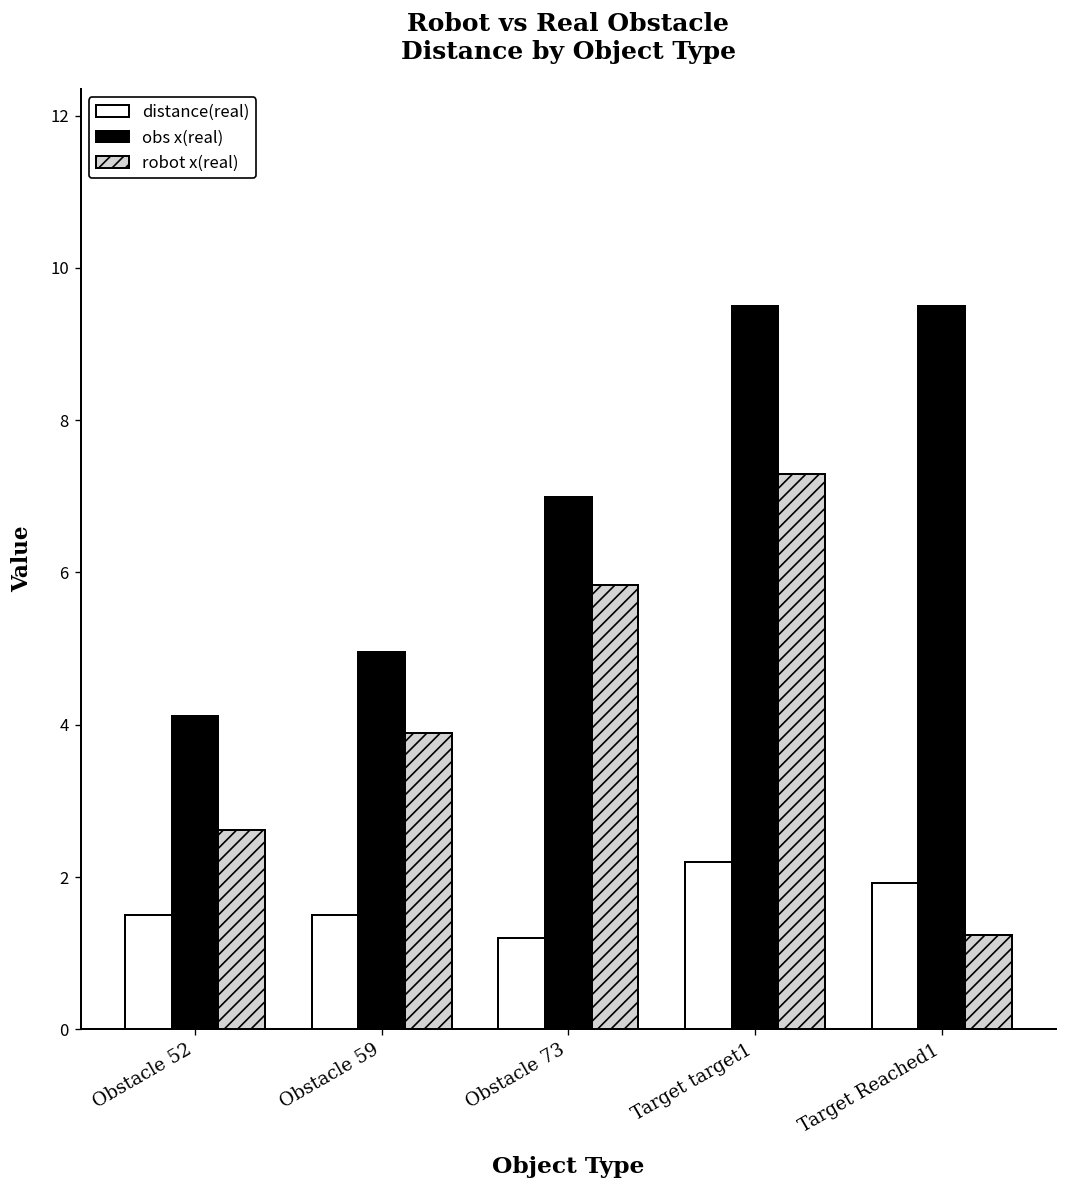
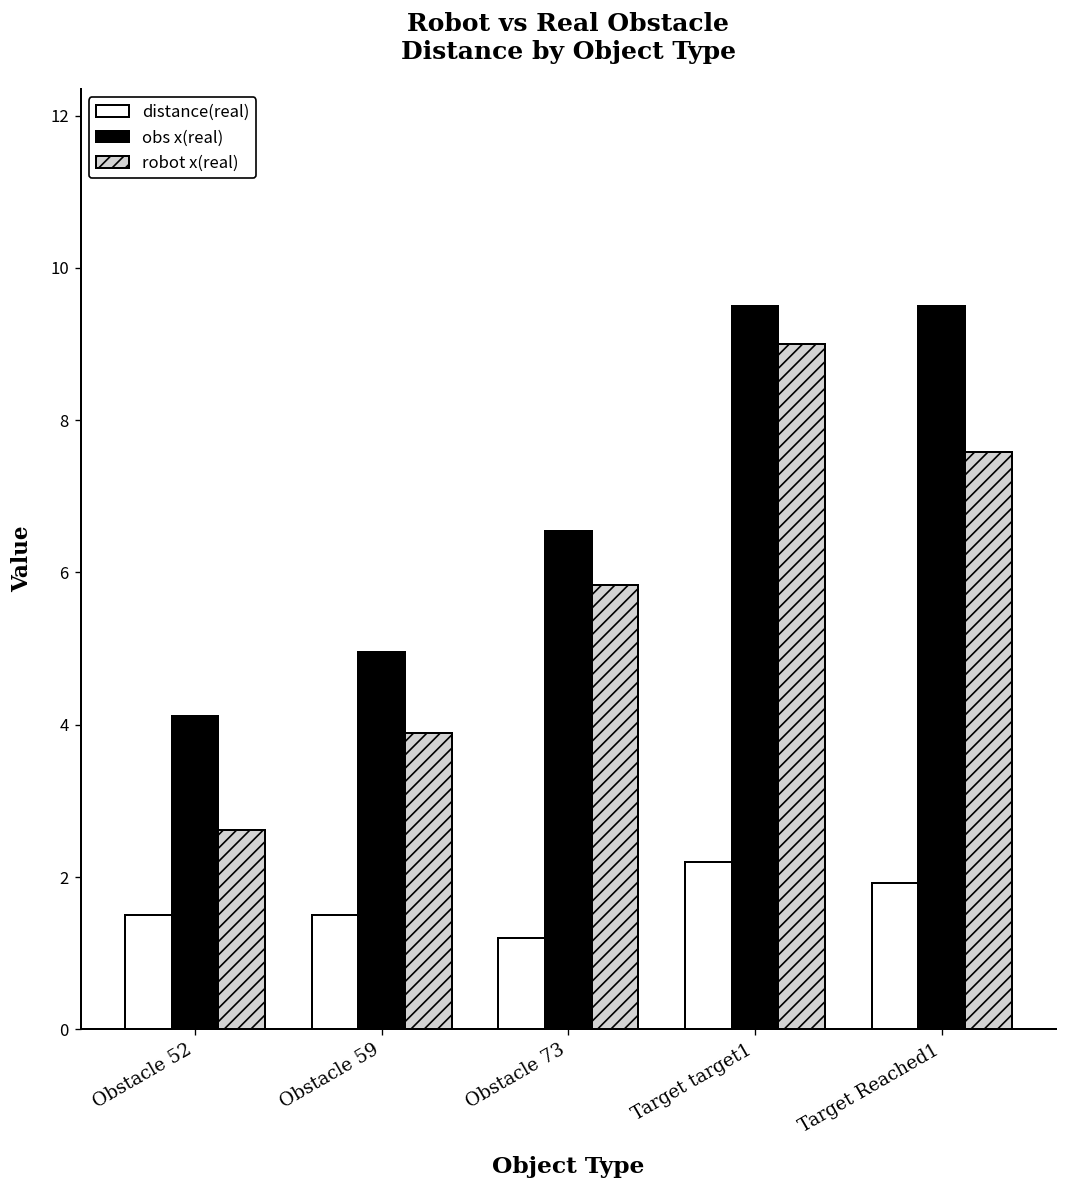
  {
    "distance(real)": {
      "Obstacle 52": 1.5,
      "Obstacle 59": 1.5,
      "Obstacle 73": 1.2,
      "Target target1": 2.2,
      "Target Reached1": 1.9
    },
    "obs x(real)": {
      "Obstacle 52": 4.1,
      "Obstacle 59": 5.0,
-     "Obstacle 73": 7.0,
+     "Obstacle 73": 6.6,
      "Target target1": 9.5,
      "Target Reached1": 9.5
    },
    "robot x(real)": {
      "Obstacle 52": 2.6,
      "Obstacle 59": 3.9,
      "Obstacle 73": 5.8,
-     "Target target1": 7.3,
-     "Target Reached1": 1.2
+     "Target target1": 9.0,
+     "Target Reached1": 7.6
    }
  }
